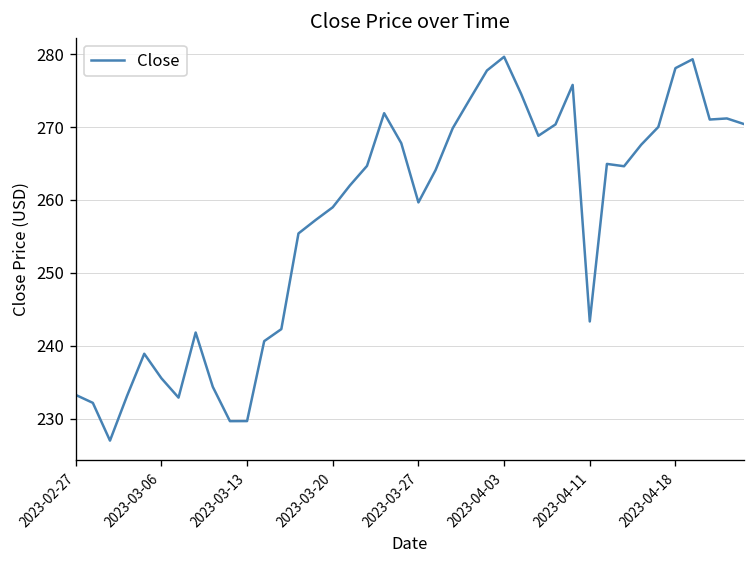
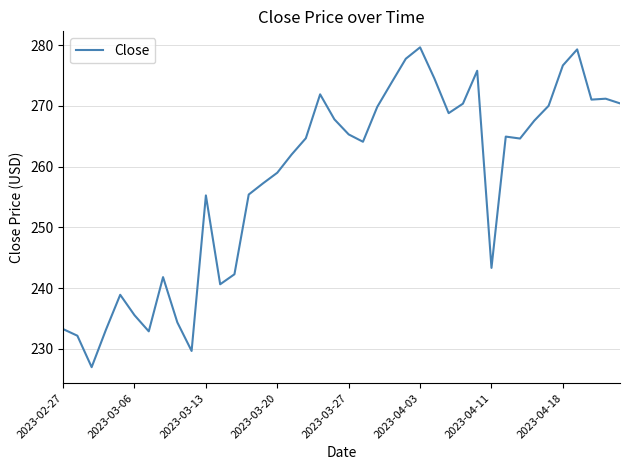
  {
    "2023-02-27": 233,
    "2023-03-06": 236,
-   "2023-03-13": 230,
+   "2023-03-13": 255,
    "2023-03-20": 259,
-   "2023-03-27": 260,
+   "2023-03-27": 265,
    "2023-04-03": 280,
    "2023-04-11": 243,
-   "2023-04-18": 278
+   "2023-04-18": 277
  }
